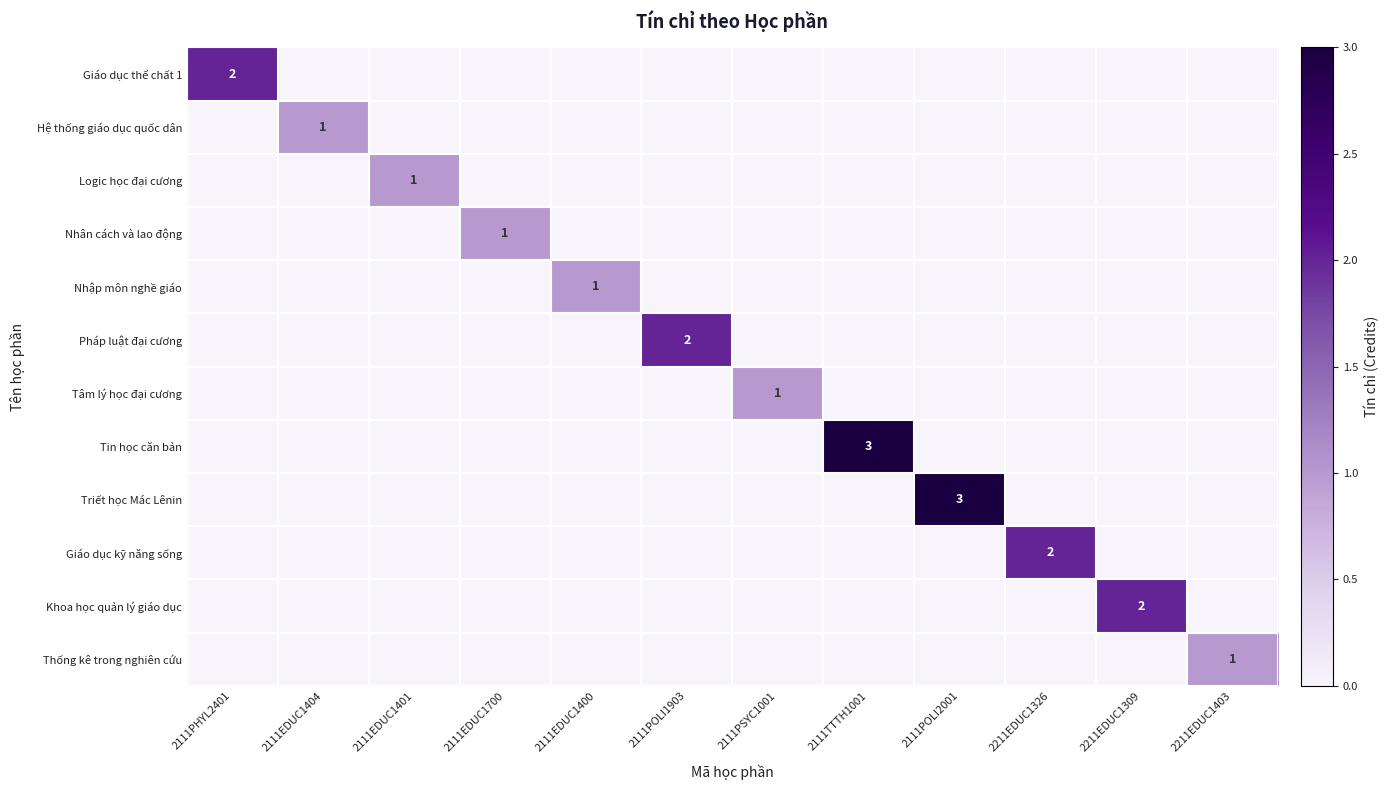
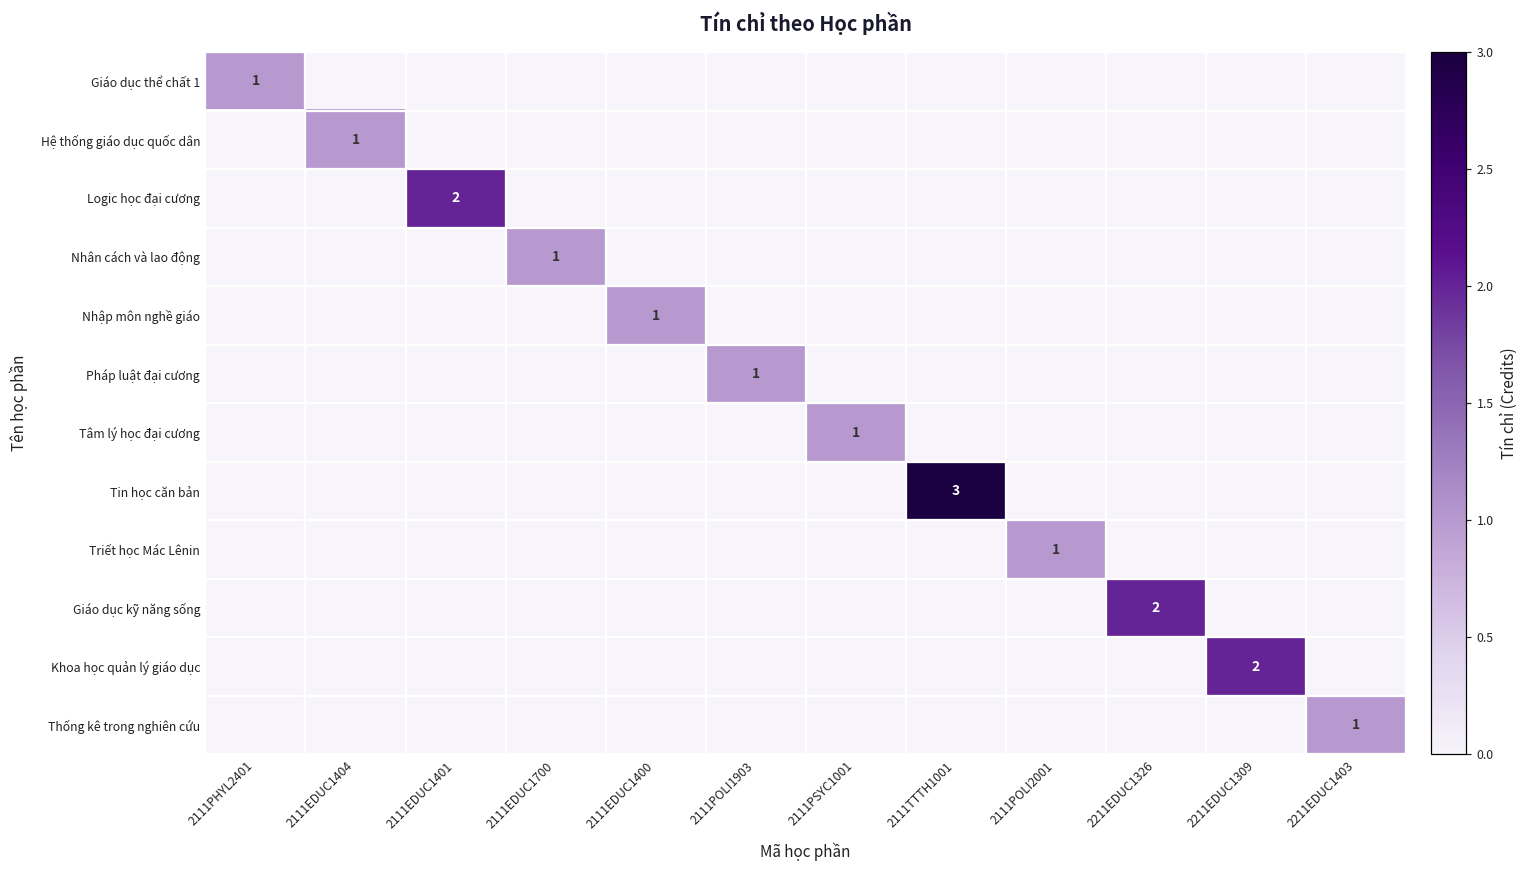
  {
    "Giáo dục thể chất 1": {
-     "2111PHYL2401": 2
+     "2111PHYL2401": 1
    },
    "Hệ thống giáo dục quốc dân": {
      "2111EDUC1404": 1
    },
    "Logic học đại cương": {
-     "2111EDUC1401": 1
+     "2111EDUC1401": 2
    },
    "Nhân cách và lao động": {
      "2111EDUC1700": 1
    },
    "Nhập môn nghề giáo": {
      "2111EDUC1400": 1
    },
    "Pháp luật đại cương": {
-     "2111POLI1903": 2
+     "2111POLI1903": 1
    },
    "Tâm lý học đại cương": {
      "2111PSYC1001": 1
    },
    "Tin học căn bản": {
      "2111TTTH1001": 3
    },
    "Triết học Mác Lênin": {
-     "2111POLI2001": 3
+     "2111POLI2001": 1
    },
    "Giáo dục kỹ năng sống": {
      "2211EDUC1326": 2
    },
    "Khoa học quản lý giáo dục": {
      "2211EDUC1309": 2
    },
    "Thống kê trong nghiên cứu": {
      "2211EDUC1403": 1
    }
  }
